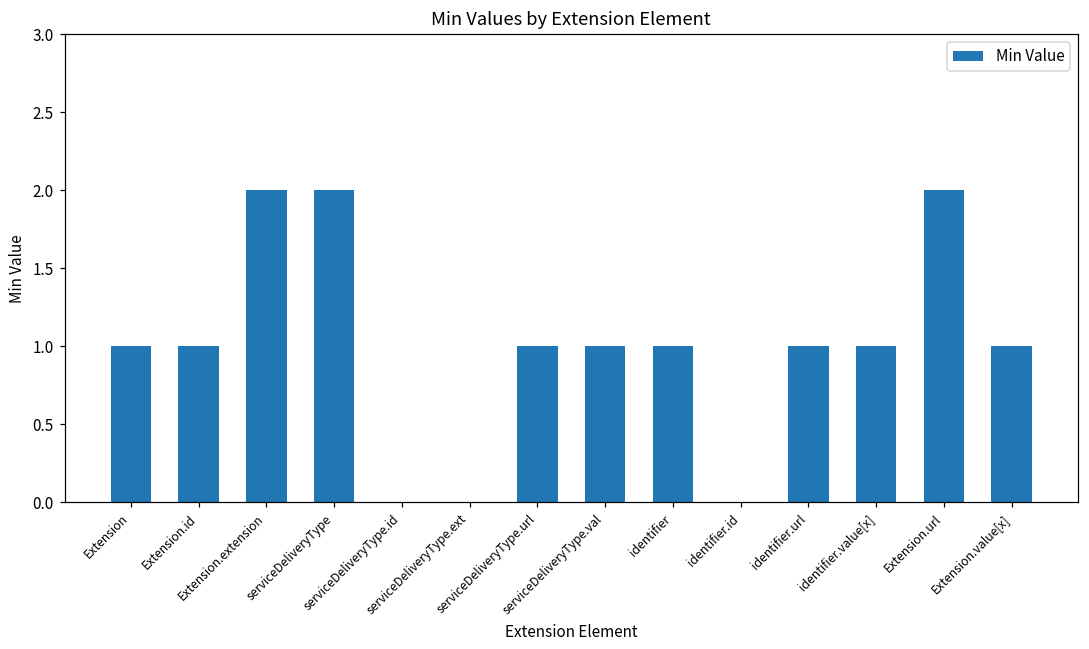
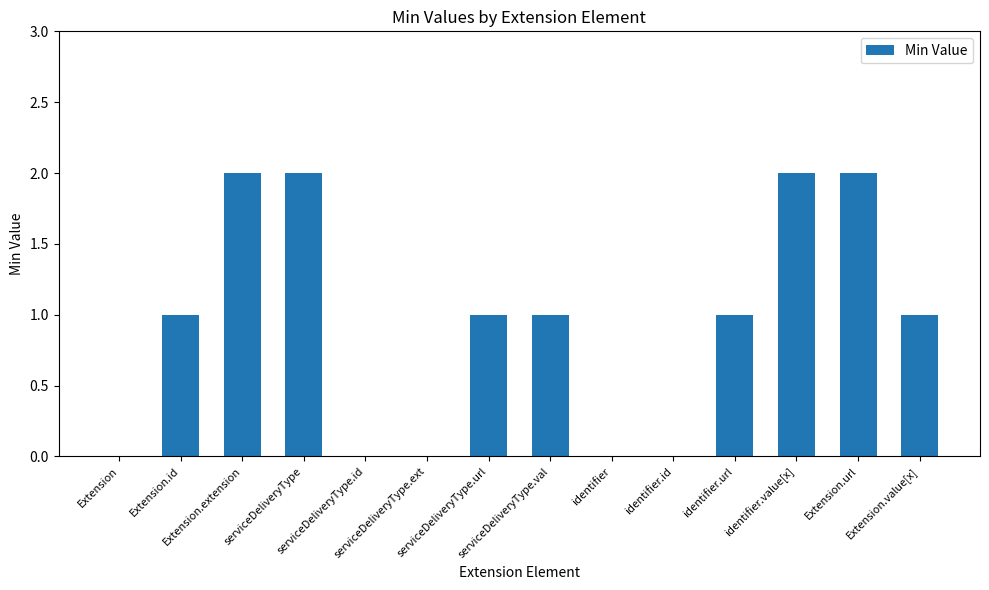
  {
-   "Extension": 1,
+   "Extension": 0,
    "Extension.id": 1,
    "Extension.extension": 2,
    "serviceDeliveryType": 2,
    "serviceDeliveryType.id": 0,
    "serviceDeliveryType.ext": 0,
    "serviceDeliveryType.url": 1,
    "serviceDeliveryType.val": 1,
-   "identifier": 1,
+   "identifier": 0,
    "identifier.id": 0,
    "identifier.url": 1,
-   "identifier.value[x]": 1,
+   "identifier.value[x]": 2,
    "Extension.url": 2,
    "Extension.value[x]": 1
  }
